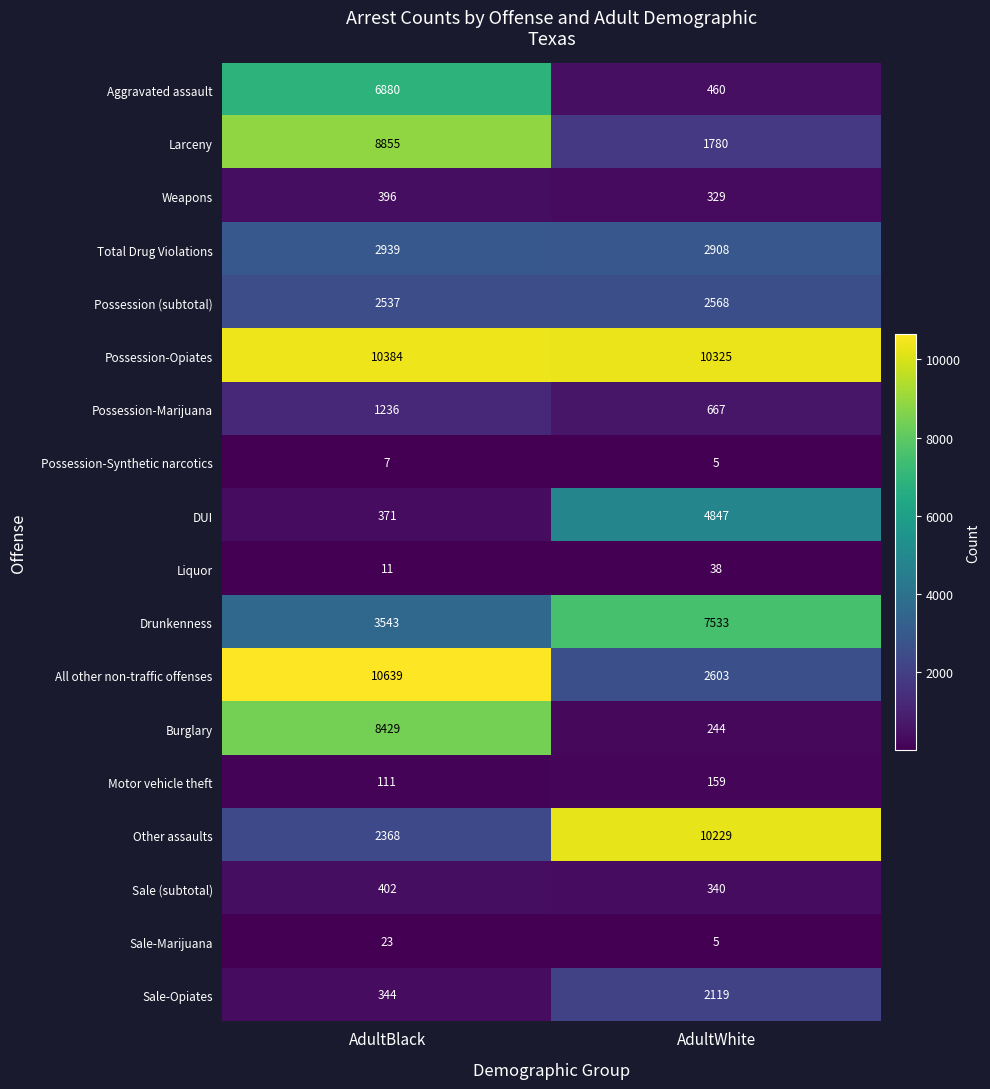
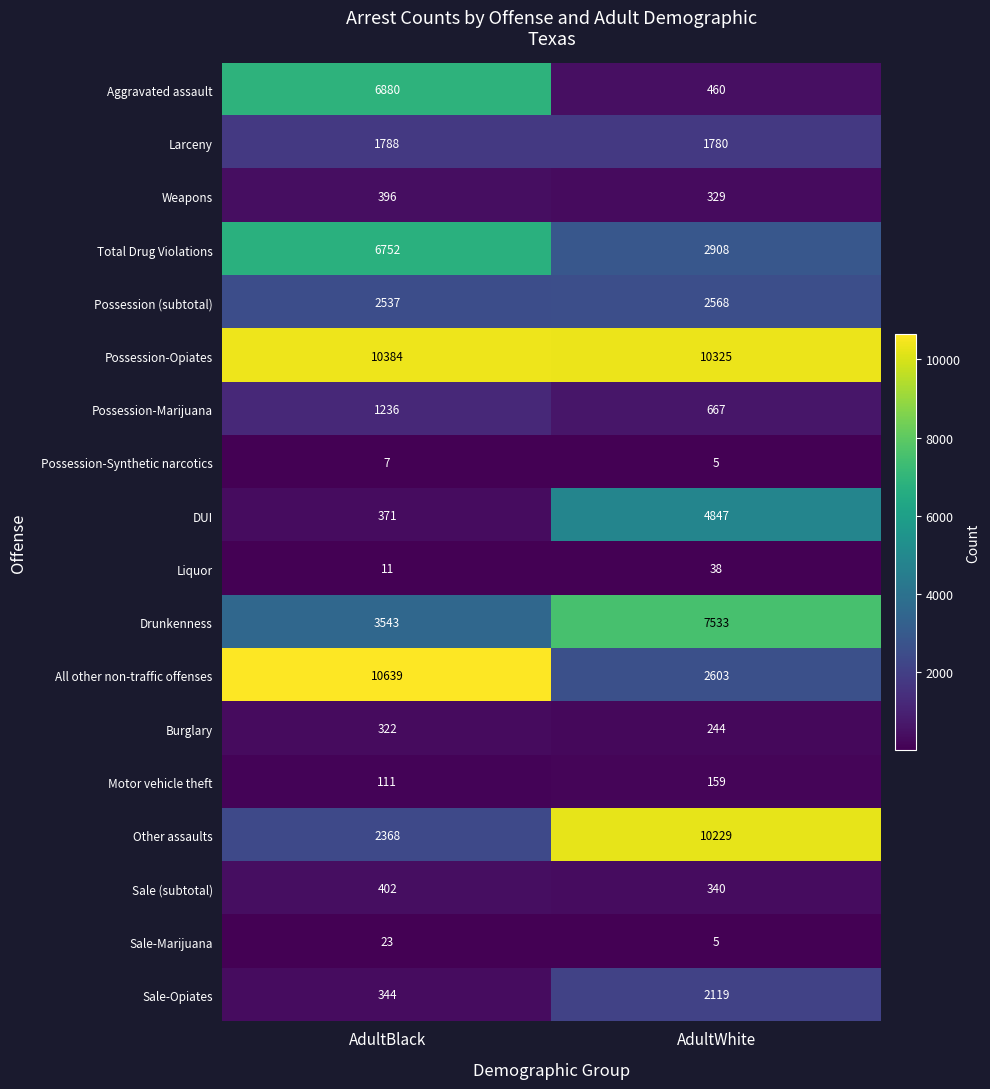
  {
    "Aggravated assault": {
      "AdultBlack": 6880,
      "AdultWhite": 460
    },
    "Larceny": {
-     "AdultBlack": 8855,
+     "AdultBlack": 1788,
      "AdultWhite": 1780
    },
    "Weapons": {
      "AdultBlack": 396,
      "AdultWhite": 329
    },
    "Total Drug Violations": {
-     "AdultBlack": 2939,
+     "AdultBlack": 6752,
      "AdultWhite": 2908
    },
    "Possession (subtotal)": {
      "AdultBlack": 2537,
      "AdultWhite": 2568
    },
    "Possession-Opiates": {
      "AdultBlack": 10384,
      "AdultWhite": 10325
    },
    "Possession-Marijuana": {
      "AdultBlack": 1236,
      "AdultWhite": 667
    },
    "Possession-Synthetic narcotics": {
      "AdultBlack": 7,
      "AdultWhite": 5
    },
    "DUI": {
      "AdultBlack": 371,
      "AdultWhite": 4847
    },
    "Liquor": {
      "AdultBlack": 11,
      "AdultWhite": 38
    },
    "Drunkenness": {
      "AdultBlack": 3543,
      "AdultWhite": 7533
    },
    "All other non-traffic offenses": {
      "AdultBlack": 10639,
      "AdultWhite": 2603
    },
    "Burglary": {
-     "AdultBlack": 8429,
+     "AdultBlack": 322,
      "AdultWhite": 244
    },
    "Motor vehicle theft": {
      "AdultBlack": 111,
      "AdultWhite": 159
    },
    "Other assaults": {
      "AdultBlack": 2368,
      "AdultWhite": 10229
    },
    "Sale (subtotal)": {
      "AdultBlack": 402,
      "AdultWhite": 340
    },
    "Sale-Marijuana": {
      "AdultBlack": 23,
      "AdultWhite": 5
    },
    "Sale-Opiates": {
      "AdultBlack": 344,
      "AdultWhite": 2119
    }
  }
